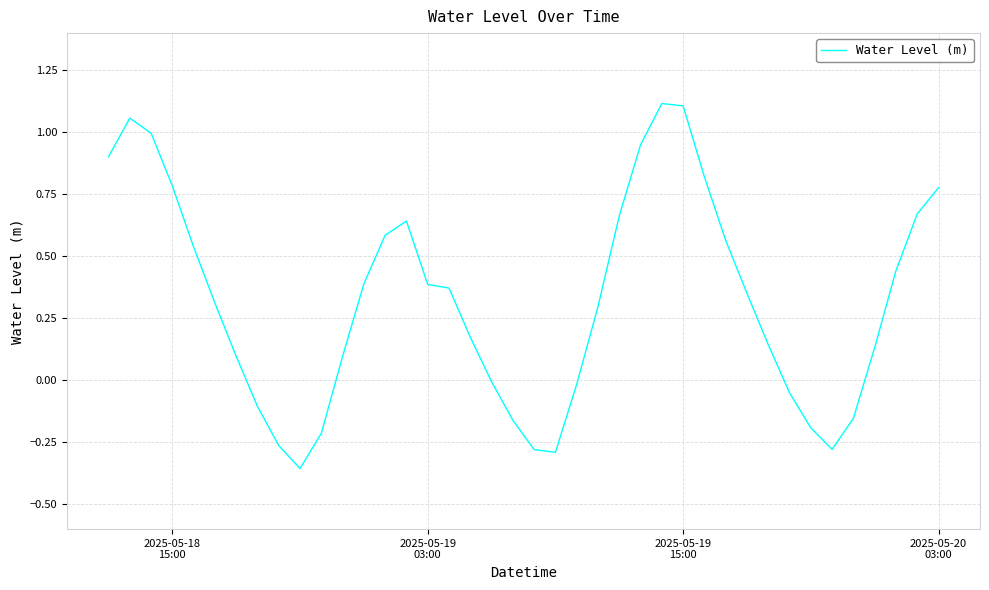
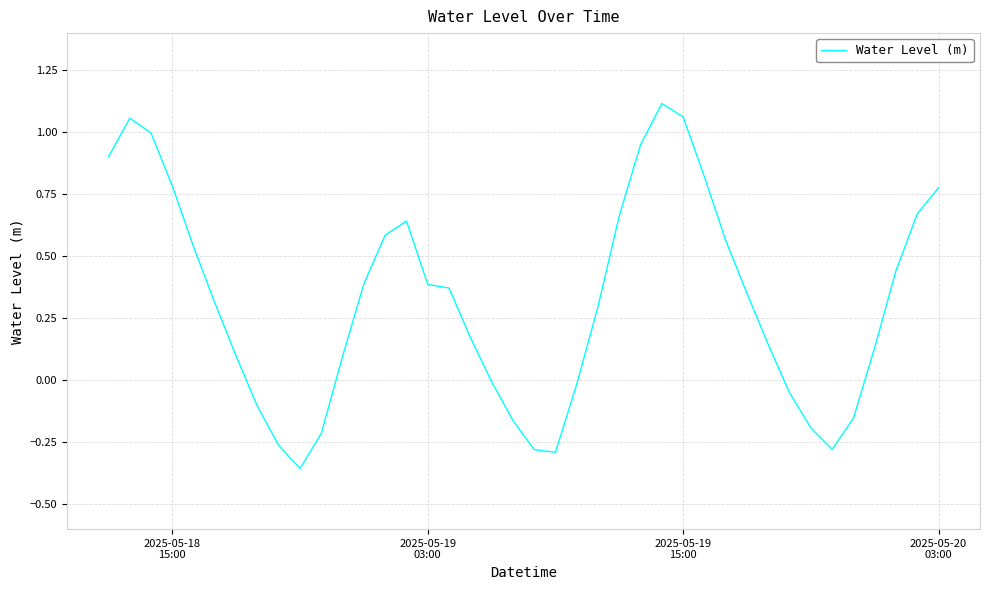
  {
    "2025-05-18 15:00": 0.78,
    "2025-05-19 03:00": 0.39,
-   "2025-05-19 15:00": 1.11,
+   "2025-05-19 15:00": 1.06,
    "2025-05-20 03:00": 0.78
  }
